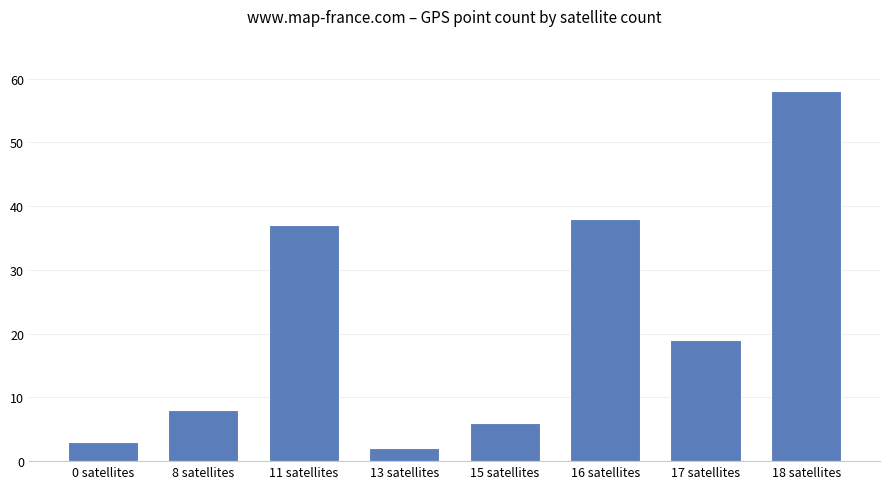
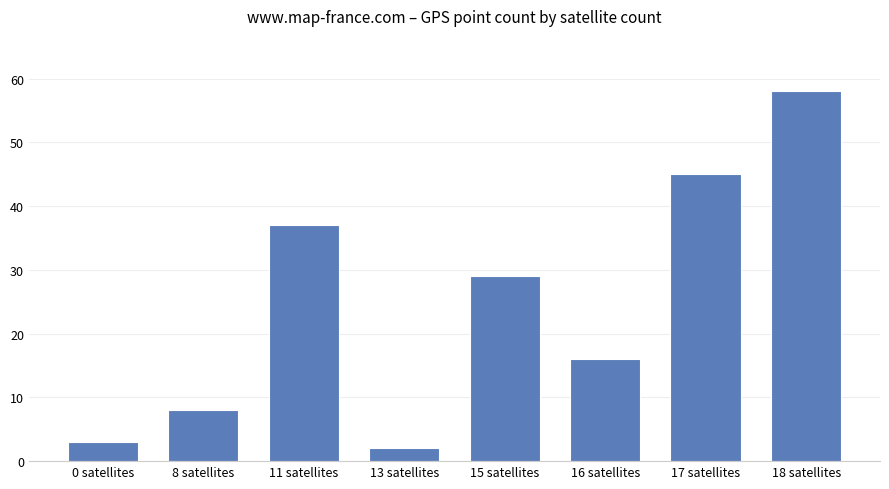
  {
    "0 satellites": 3,
    "8 satellites": 8,
    "11 satellites": 37,
    "13 satellites": 2,
-   "15 satellites": 6,
-   "16 satellites": 38,
-   "17 satellites": 19,
+   "15 satellites": 29,
+   "16 satellites": 16,
+   "17 satellites": 45,
    "18 satellites": 58
  }
